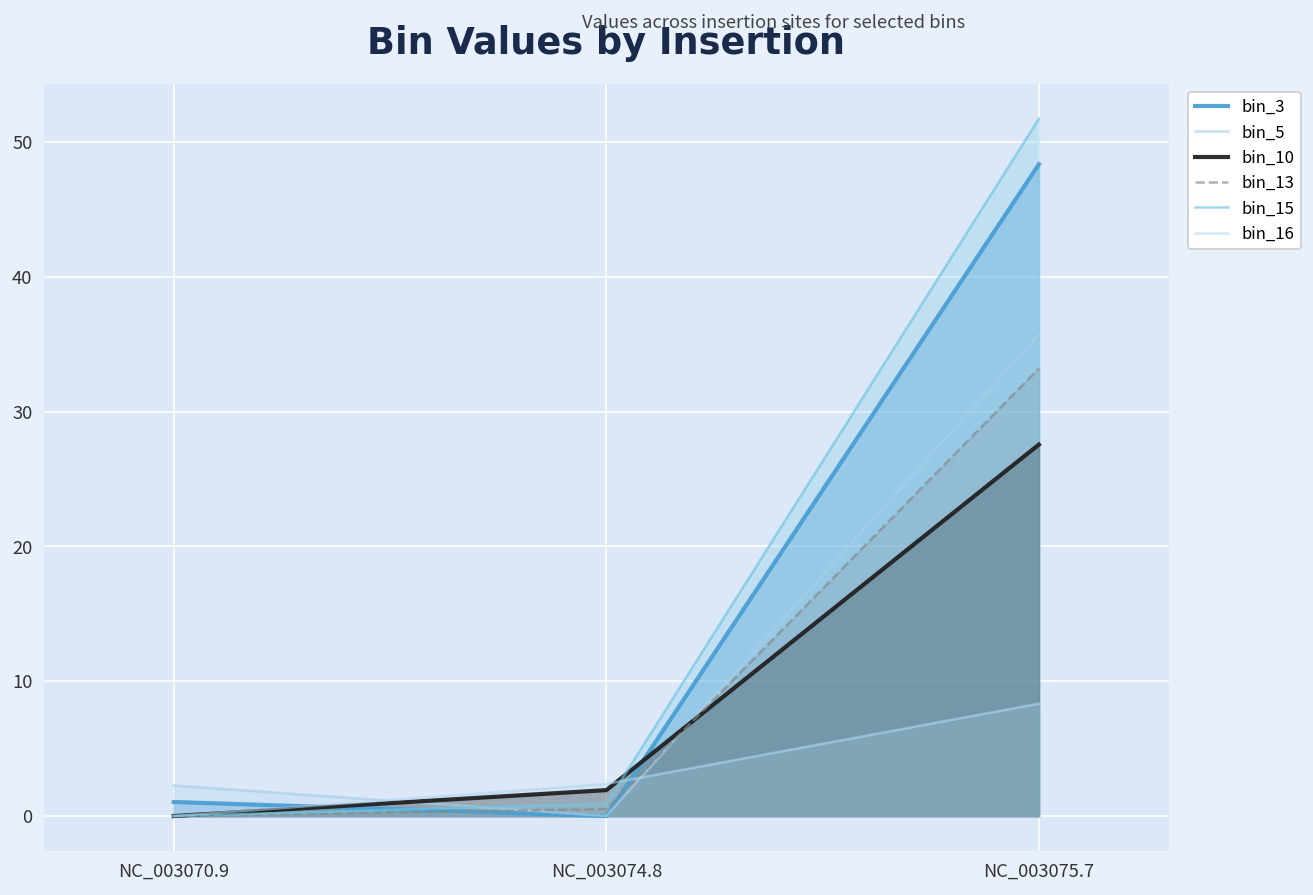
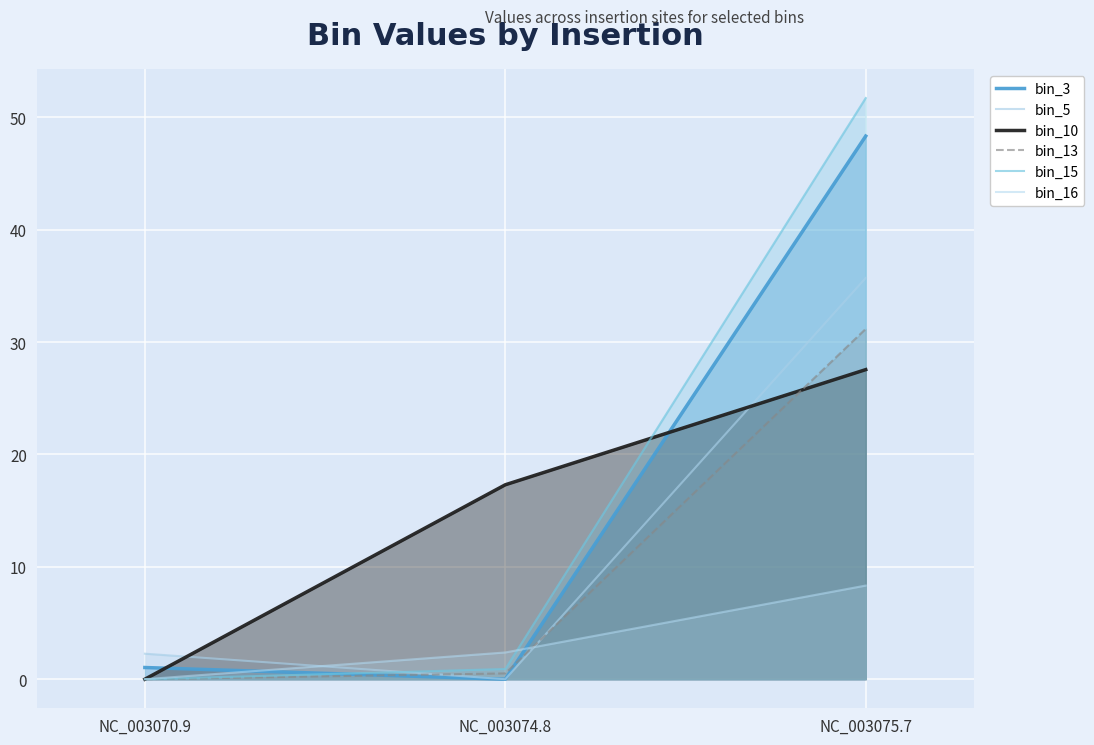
  {
    "bin_10": {
-     "NC_003074.8": 1.9,
+     "NC_003074.8": 17.3,
      "NC_003075.7": 27.6
    },
    "bin_13": {
      "NC_003074.8": 0.5,
-     "NC_003075.7": 33.2
+     "NC_003075.7": 31.2
    }
  }
